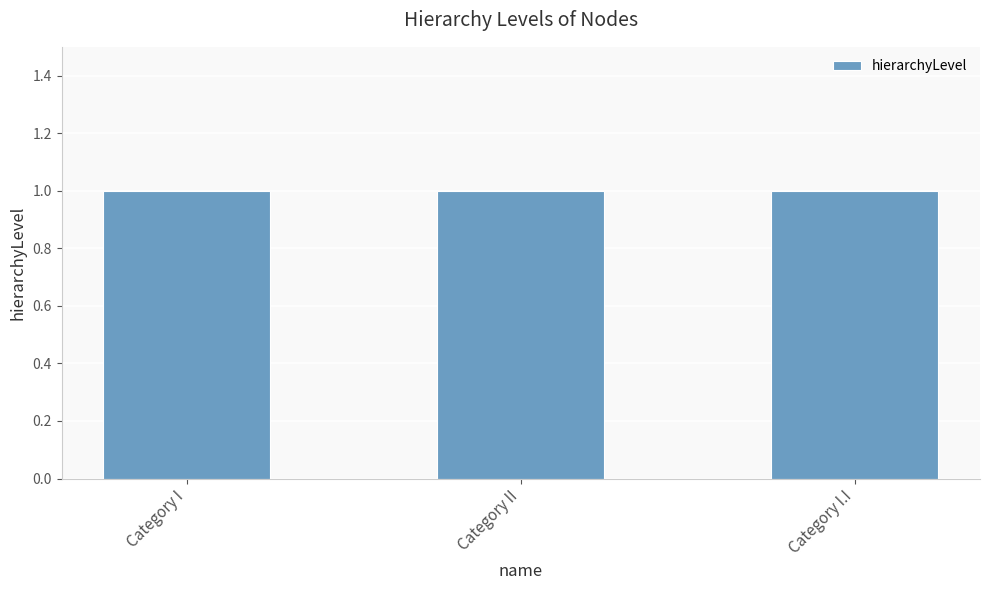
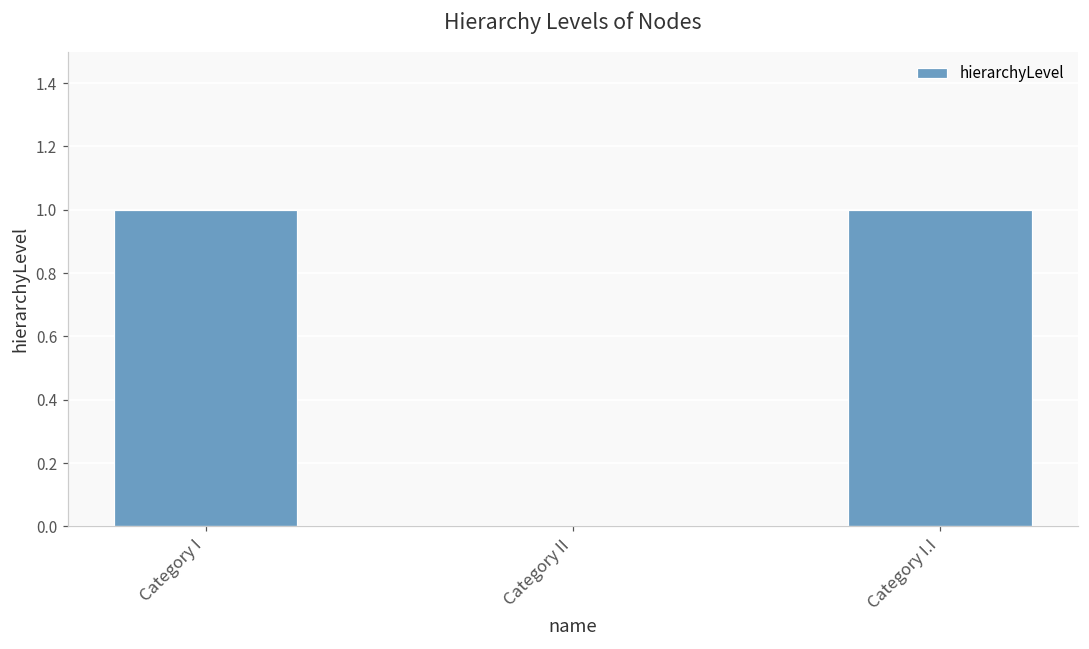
  {
    "Category I": 1,
-   "Category II": 1,
+   "Category II": 0,
    "Category I.I": 1
  }
